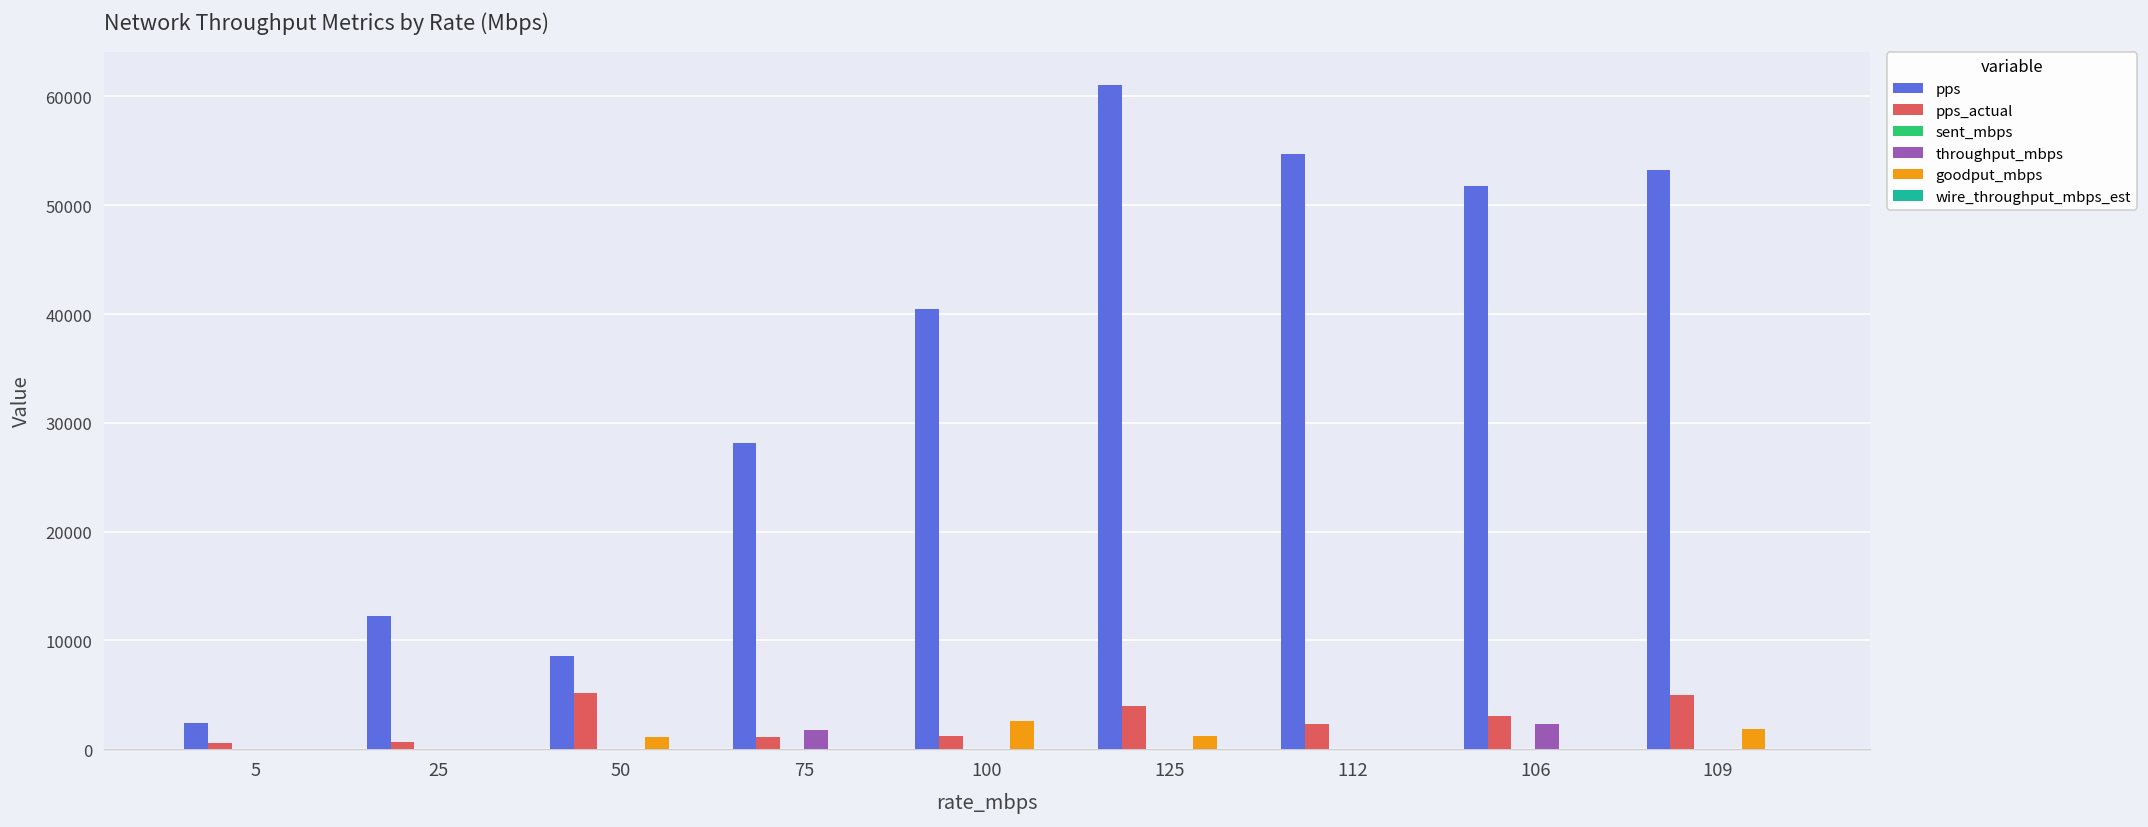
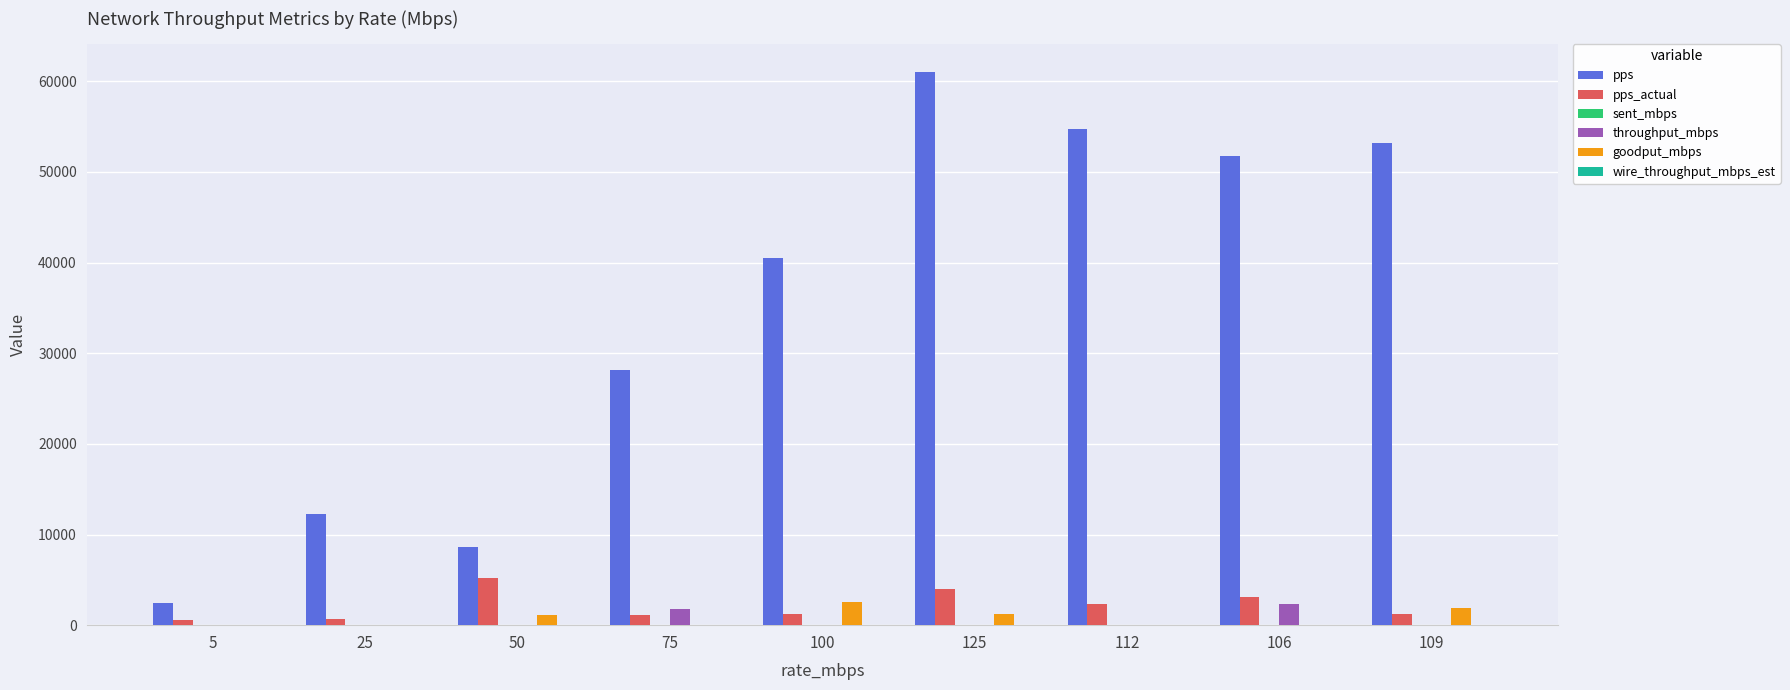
  {
    "pps": {
      "5": 2000,
      "25": 12000,
      "50": 9000,
      "75": 28000,
      "100": 40000,
      "125": 61000,
      "112": 55000,
      "106": 52000,
      "109": 53000
    },
    "pps_actual": {
      "5": 1000,
      "25": 1000,
      "50": 5000,
      "75": 1000,
      "100": 1000,
      "125": 4000,
      "112": 2000,
      "106": 3000,
-     "109": 5000
+     "109": 1000
    },
    "throughput_mbps": {
      "75": 2000,
      "106": 2000
    },
    "goodput_mbps": {
      "50": 1000,
      "100": 3000,
      "125": 1000,
      "109": 2000
    }
  }
